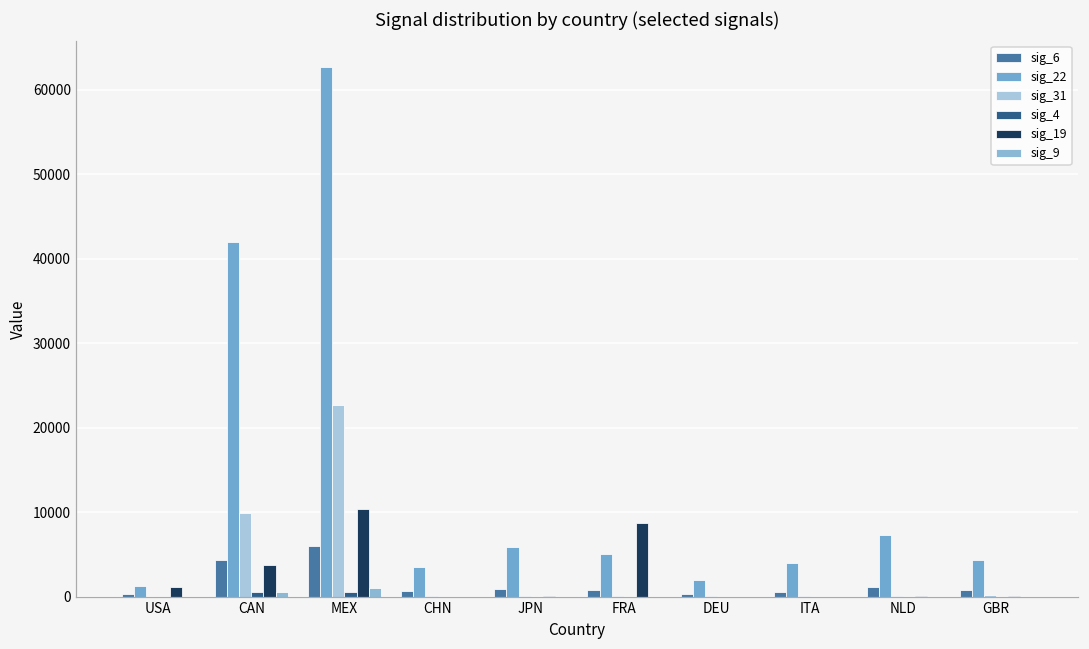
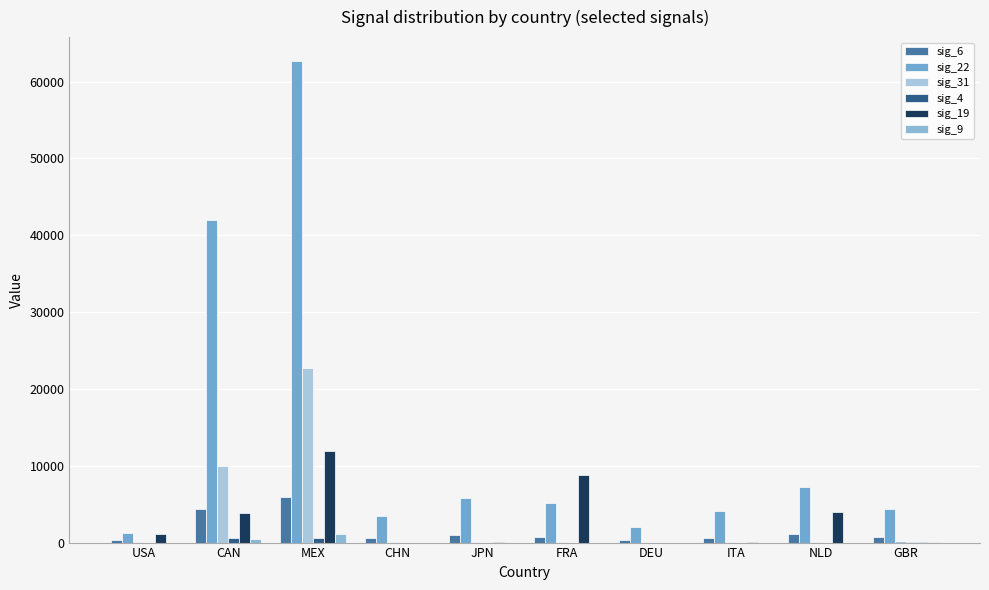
  {
    "sig_19": {
      "USA": 1000,
      "CAN": 4000,
-     "MEX": 10000,
+     "MEX": 12000,
      "FRA": 9000,
      "DEU": 0,
-     "NLD": 0
+     "NLD": 4000
    }
  }
